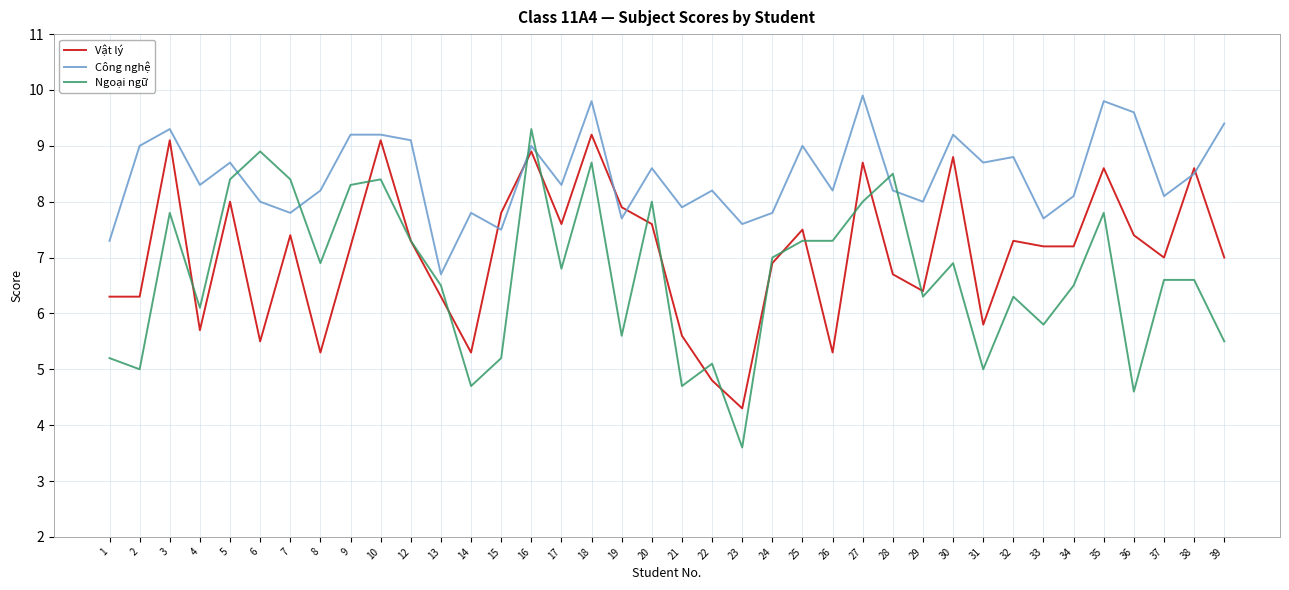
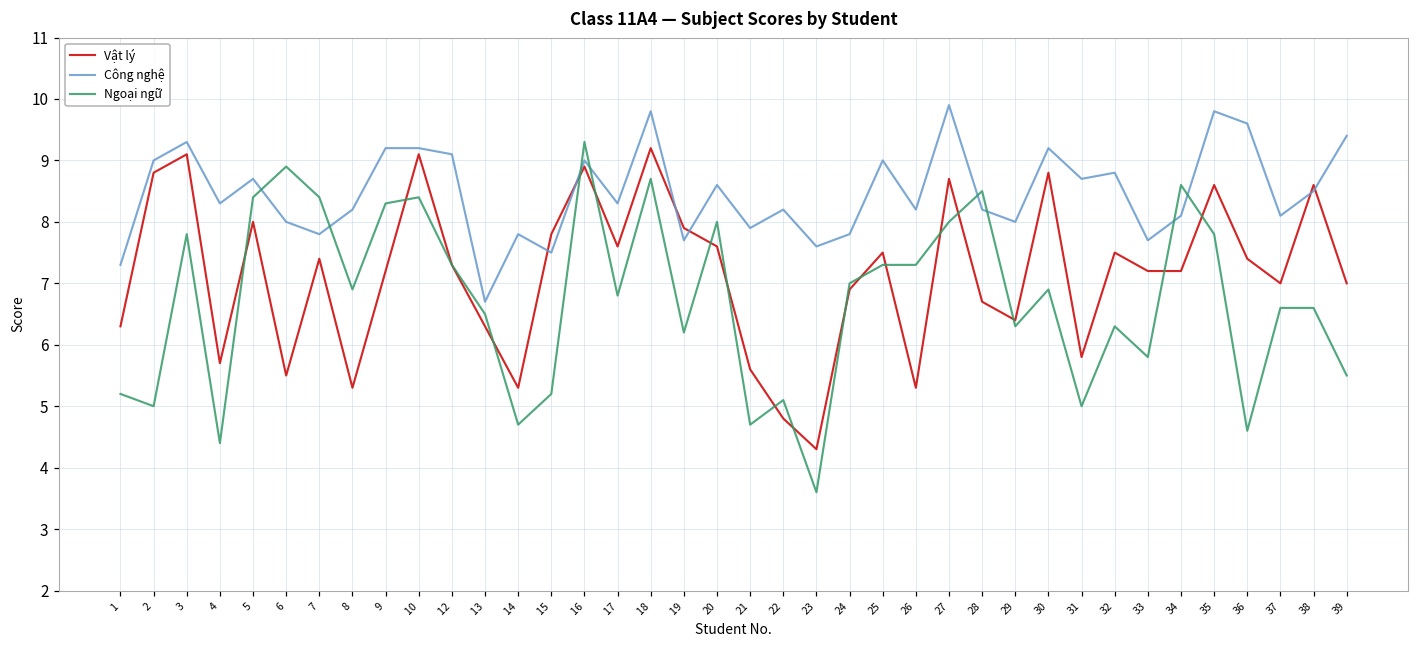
  {
    "Vật lý": {
      "1": 6.3,
-     "2": 6.3,
+     "2": 8.8,
      "3": 9.1,
      "4": 5.7,
      "5": 8.0,
      "6": 5.5,
      "7": 7.4,
      "8": 5.3,
      "9": 7.2,
      "10": 9.1,
      "13": 6.3,
      "14": 5.3,
      "15": 7.8,
      "16": 8.9,
      "17": 7.6,
      "18": 9.2,
      "19": 7.9,
      "20": 7.6,
      "21": 5.6,
      "22": 4.8,
      "23": 4.3,
      "24": 6.9,
      "25": 7.5,
      "26": 5.3,
      "27": 8.7,
      "28": 6.7,
      "29": 6.4,
      "30": 8.8,
      "31": 5.8,
-     "32": 7.3,
+     "32": 7.5,
      "33": 7.2,
      "34": 7.2,
      "35": 8.6,
      "36": 7.4,
      "37": 7.0,
      "38": 8.6,
      "39": 7.0
    },
    "Công nghệ": {
      "1": 7.3,
      "2": 9.0,
      "3": 9.3,
      "4": 8.3,
      "5": 8.7,
      "6": 8.0,
      "7": 7.8,
      "8": 8.2,
      "9": 9.2,
      "10": 9.2,
      "12": 9.1,
      "13": 6.7,
      "14": 7.8,
      "15": 7.5,
      "16": 9.0,
      "17": 8.3,
      "18": 9.8,
      "19": 7.7,
      "20": 8.6,
      "21": 7.9,
      "22": 8.2,
      "23": 7.6,
      "24": 7.8,
      "25": 9.0,
      "26": 8.2,
      "27": 9.9,
      "28": 8.2,
      "29": 8.0,
      "30": 9.2,
      "31": 8.7,
      "32": 8.8,
      "33": 7.7,
      "34": 8.1,
      "35": 9.8,
      "36": 9.6,
      "37": 8.1,
      "38": 8.5,
      "39": 9.4
    },
    "Ngoại ngữ": {
      "1": 5.2,
      "2": 5.0,
      "3": 7.8,
-     "4": 6.1,
+     "4": 4.4,
      "5": 8.4,
      "6": 8.9,
      "7": 8.4,
      "8": 6.9,
      "9": 8.3,
      "10": 8.4,
      "13": 6.5,
      "14": 4.7,
      "15": 5.2,
      "16": 9.3,
      "17": 6.8,
      "18": 8.7,
-     "19": 5.6,
+     "19": 6.2,
      "20": 8.0,
      "21": 4.7,
      "22": 5.1,
      "23": 3.6,
      "24": 7.0,
      "25": 7.3,
      "26": 7.3,
      "27": 8.0,
      "28": 8.5,
      "29": 6.3,
      "30": 6.9,
      "31": 5.0,
      "32": 6.3,
      "33": 5.8,
-     "34": 6.5,
+     "34": 8.6,
      "35": 7.8,
      "36": 4.6,
      "37": 6.6,
      "38": 6.6,
      "39": 5.5
    }
  }
